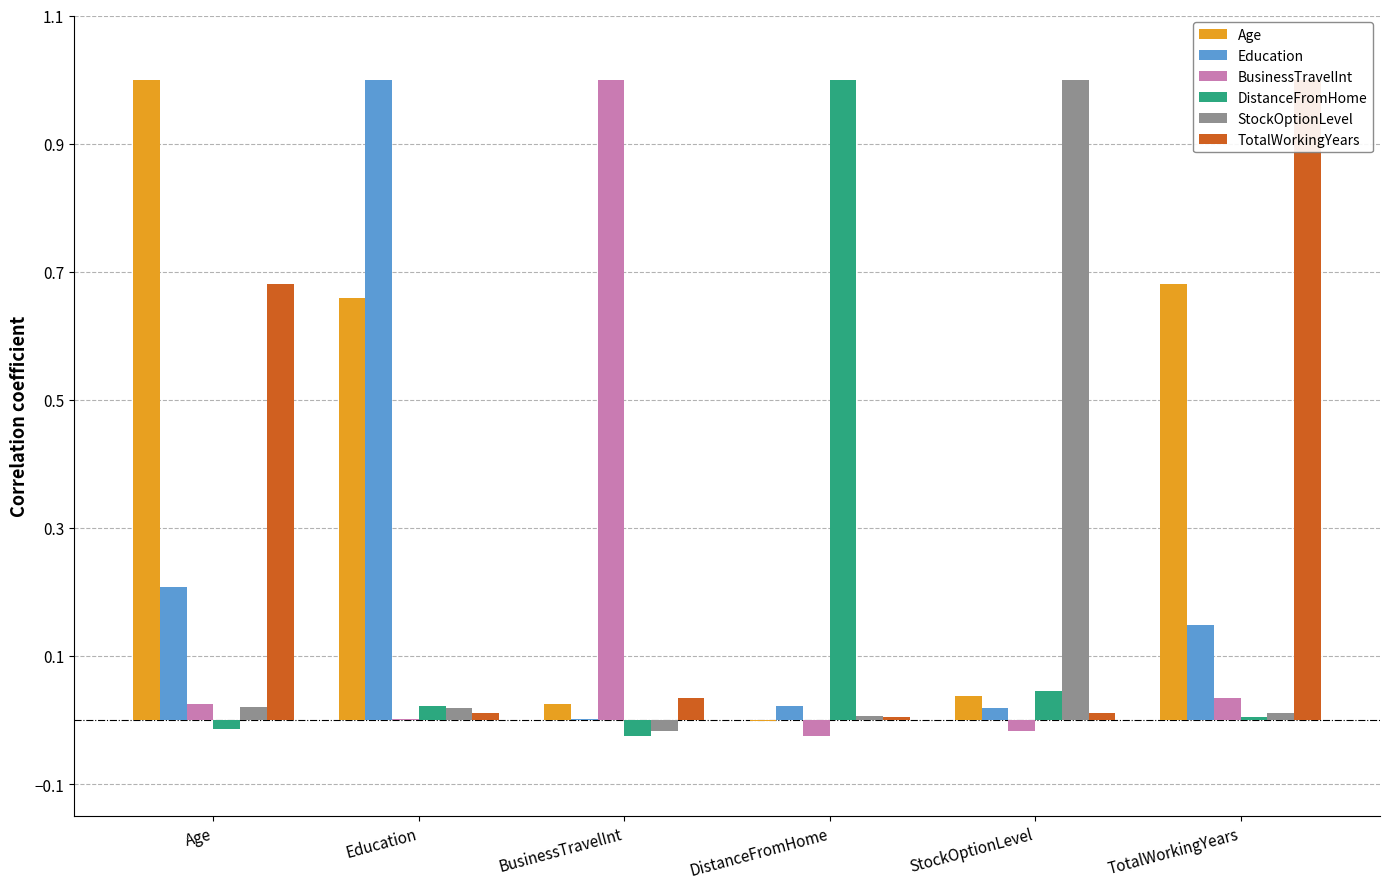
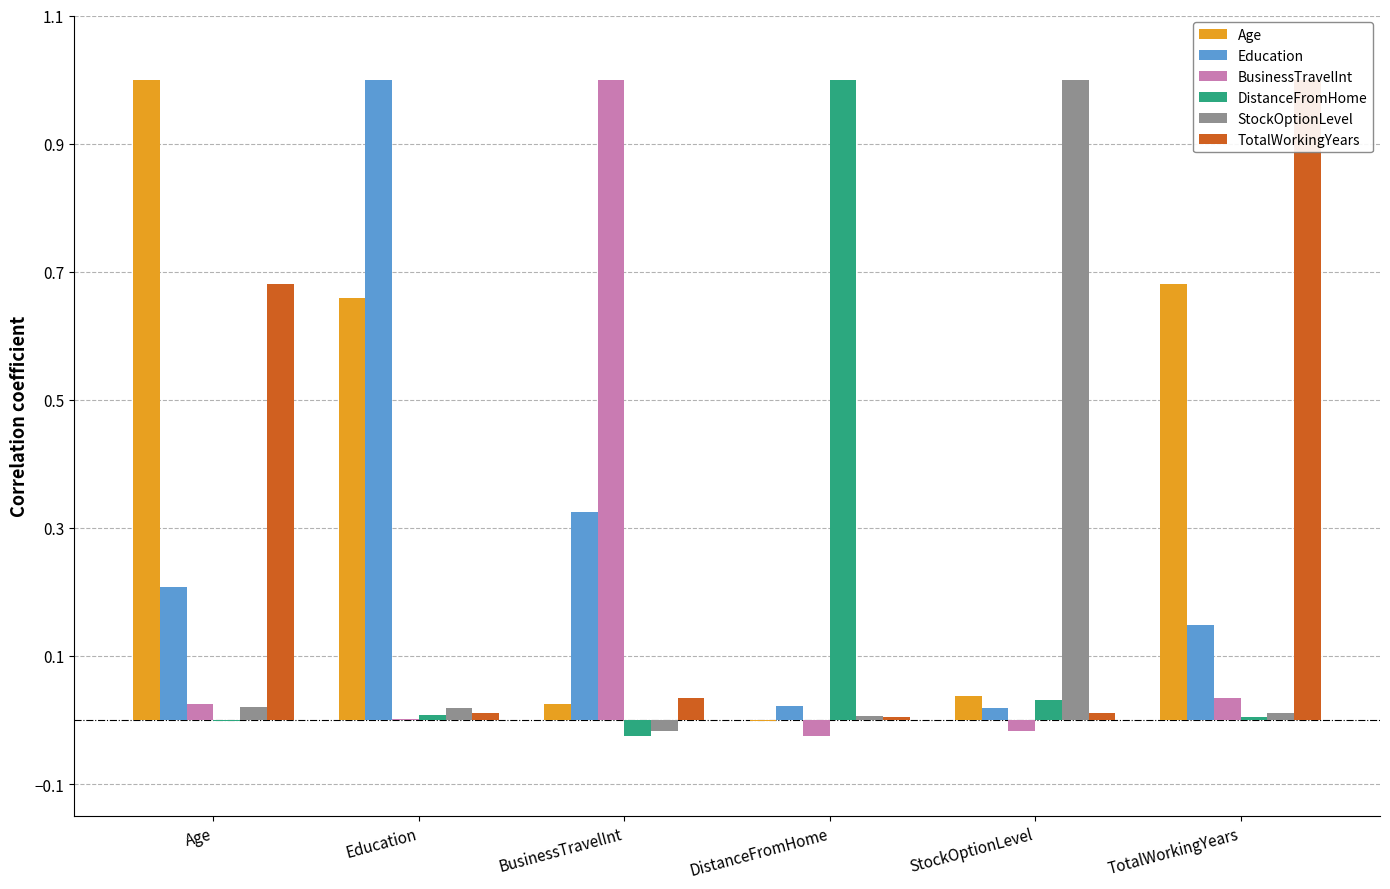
  {
    "Age": {
      "Age": 1.00,
      "Education": 0.66,
      "BusinessTravelInt": 0.02,
      "StockOptionLevel": 0.04,
      "TotalWorkingYears": 0.68
    },
    "Education": {
      "Age": 0.21,
      "Education": 1.00,
-     "BusinessTravelInt": 0.00,
+     "BusinessTravelInt": 0.33,
      "DistanceFromHome": 0.02,
      "StockOptionLevel": 0.02,
      "TotalWorkingYears": 0.15
    },
    "BusinessTravelInt": {
      "Age": 0.02,
      "BusinessTravelInt": 1.00,
      "DistanceFromHome": -0.02,
      "StockOptionLevel": -0.02,
      "TotalWorkingYears": 0.03
    },
    "DistanceFromHome": {
-     "Age": -0.01,
-     "Education": 0.02,
+     "Age": 0.00,
+     "Education": 0.01,
      "BusinessTravelInt": -0.02,
      "DistanceFromHome": 1.00,
-     "StockOptionLevel": 0.04,
+     "StockOptionLevel": 0.03,
      "TotalWorkingYears": 0.00
    },
    "StockOptionLevel": {
      "Age": 0.02,
      "Education": 0.02,
      "BusinessTravelInt": -0.02,
      "DistanceFromHome": 0.01,
      "StockOptionLevel": 1.00,
      "TotalWorkingYears": 0.01
    },
    "TotalWorkingYears": {
      "Age": 0.68,
      "Education": 0.01,
      "BusinessTravelInt": 0.03,
      "DistanceFromHome": 0.00,
      "StockOptionLevel": 0.01
    }
  }
